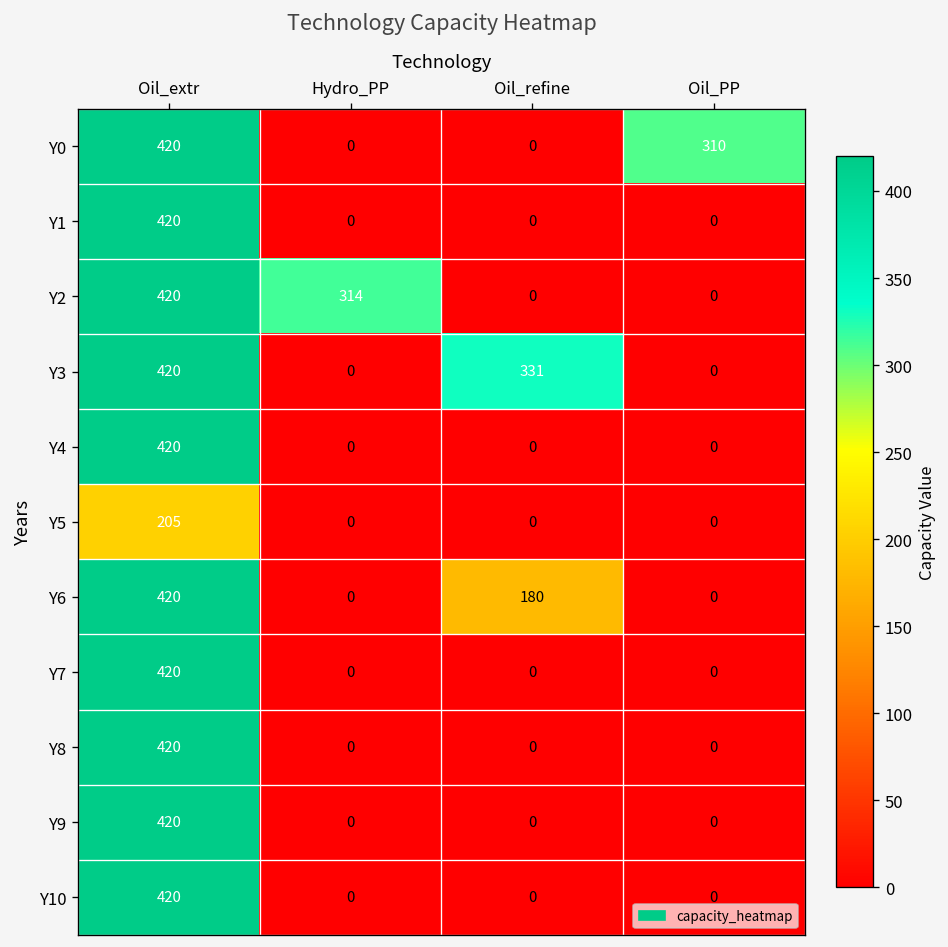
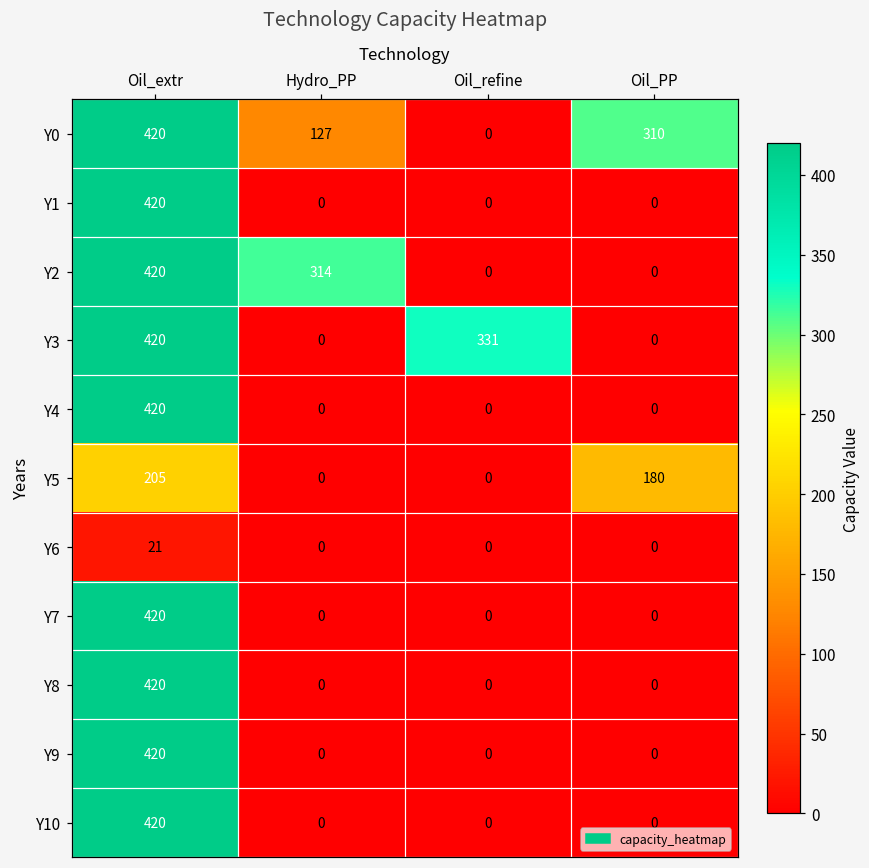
  {
    "Y0": {
      "Oil_extr": 420,
-     "Hydro_PP": 0,
+     "Hydro_PP": 127,
      "Oil_refine": 0,
      "Oil_PP": 310
    },
    "Y1": {
      "Oil_extr": 420,
      "Hydro_PP": 0,
      "Oil_refine": 0,
      "Oil_PP": 0
    },
    "Y2": {
      "Oil_extr": 420,
      "Hydro_PP": 314,
      "Oil_refine": 0,
      "Oil_PP": 0
    },
    "Y3": {
      "Oil_extr": 420,
      "Hydro_PP": 0,
      "Oil_refine": 331,
      "Oil_PP": 0
    },
    "Y4": {
      "Oil_extr": 420,
      "Hydro_PP": 0,
      "Oil_refine": 0,
      "Oil_PP": 0
    },
    "Y5": {
      "Oil_extr": 205,
      "Hydro_PP": 0,
      "Oil_refine": 0,
-     "Oil_PP": 0
+     "Oil_PP": 180
    },
    "Y6": {
-     "Oil_extr": 420,
+     "Oil_extr": 21,
      "Hydro_PP": 0,
-     "Oil_refine": 180,
+     "Oil_refine": 0,
      "Oil_PP": 0
    },
    "Y7": {
      "Oil_extr": 420,
      "Hydro_PP": 0,
      "Oil_refine": 0,
      "Oil_PP": 0
    },
    "Y8": {
      "Oil_extr": 420,
      "Hydro_PP": 0,
      "Oil_refine": 0,
      "Oil_PP": 0
    },
    "Y9": {
      "Oil_extr": 420,
      "Hydro_PP": 0,
      "Oil_refine": 0,
      "Oil_PP": 0
    },
    "Y10": {
      "Oil_extr": 420,
      "Hydro_PP": 0,
      "Oil_refine": 0,
      "Oil_PP": 0
    }
  }
